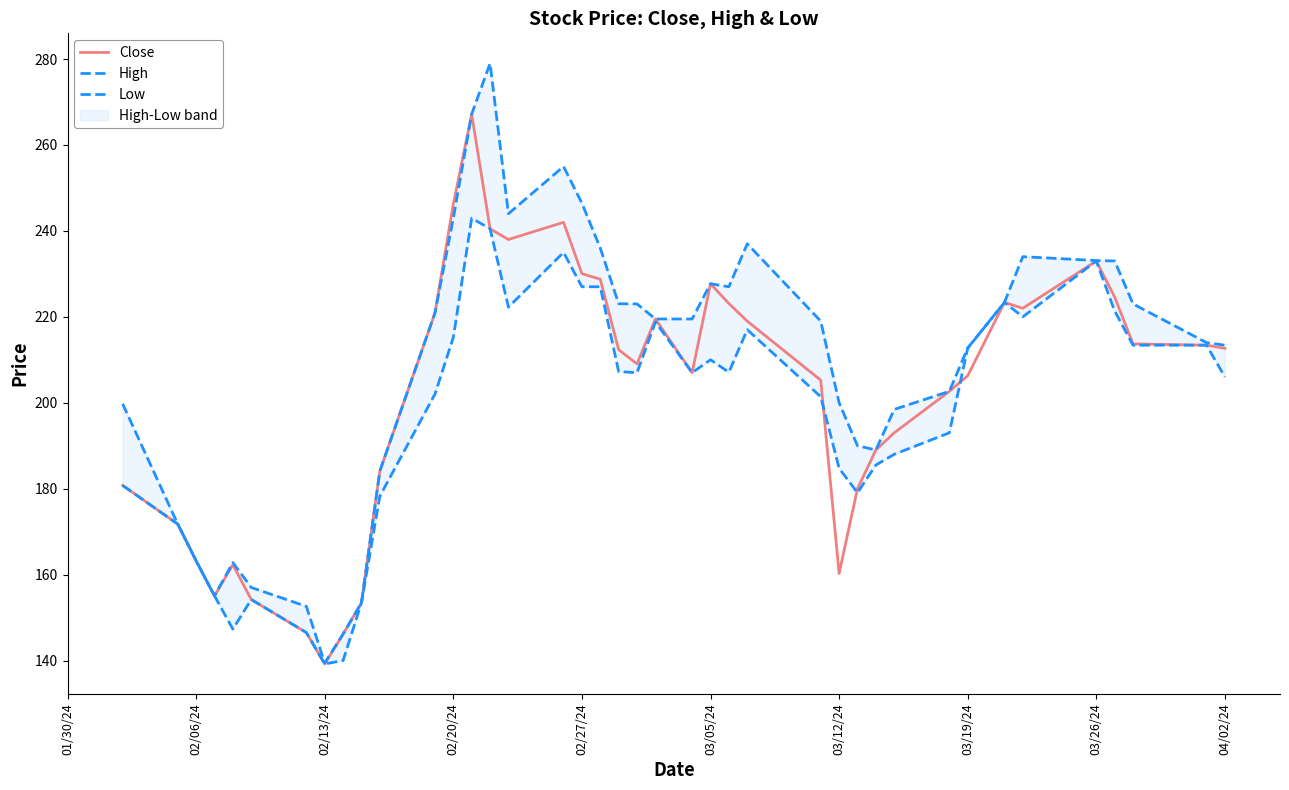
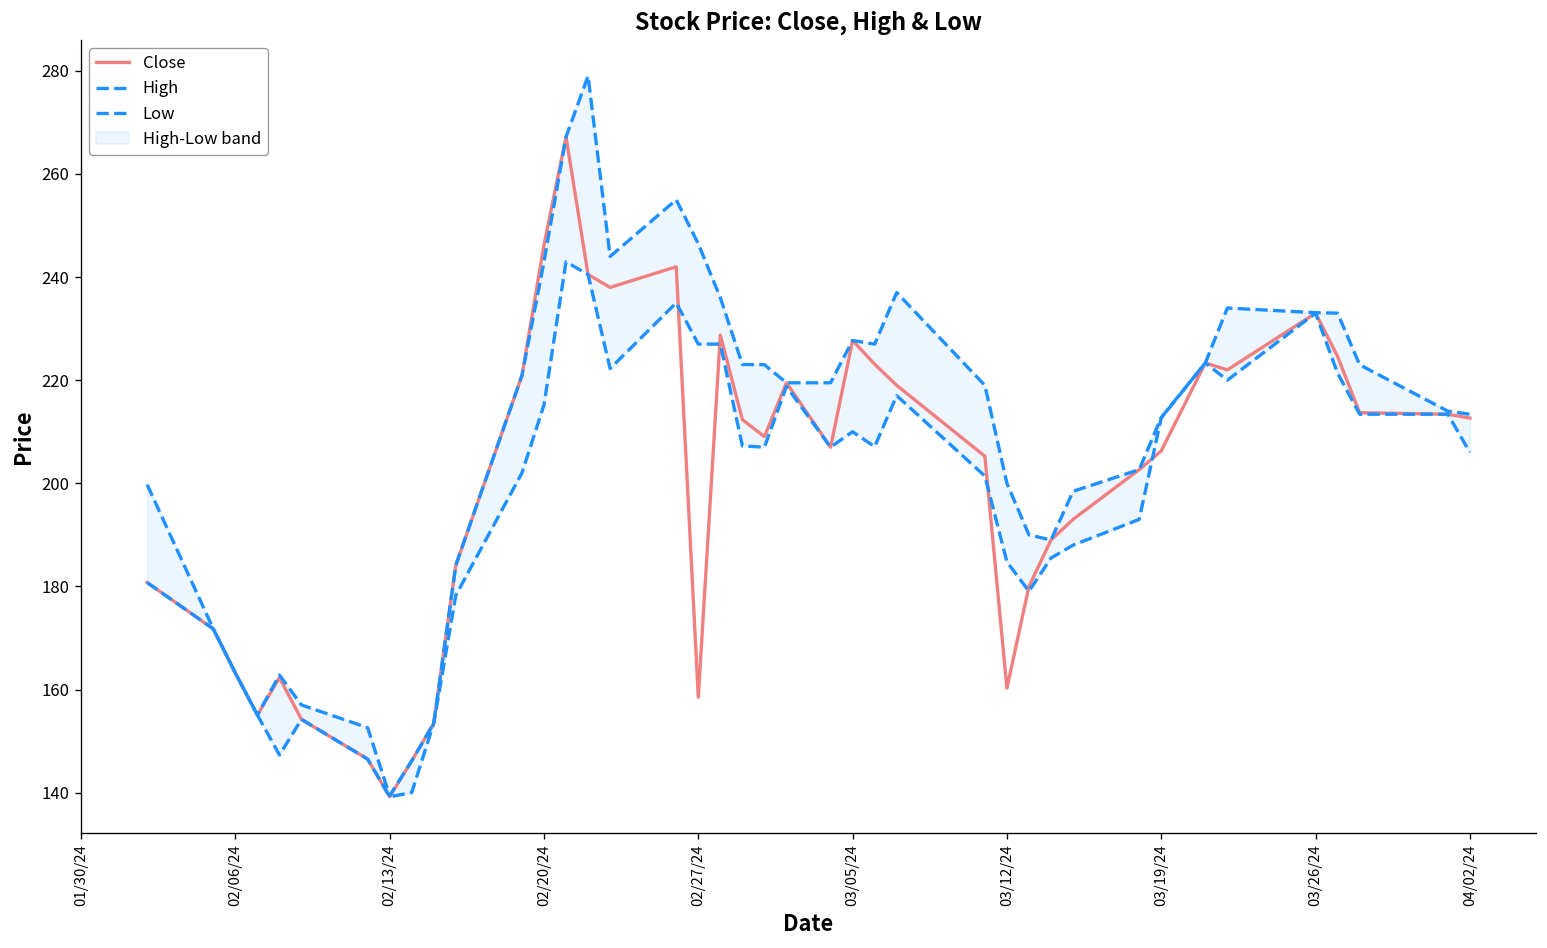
  {
    "Close": {
      "02/20/24": 246,
-     "02/27/24": 230,
+     "02/27/24": 159,
      "03/12/24": 160,
      "03/19/24": 206,
      "04/02/24": 213
    }
  }
